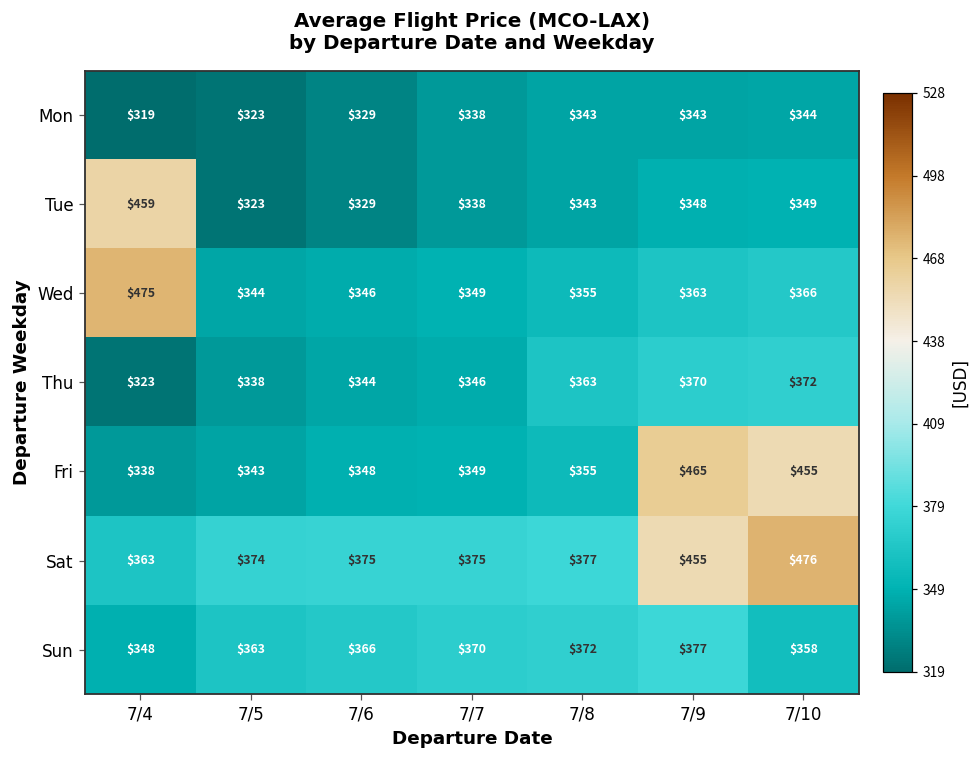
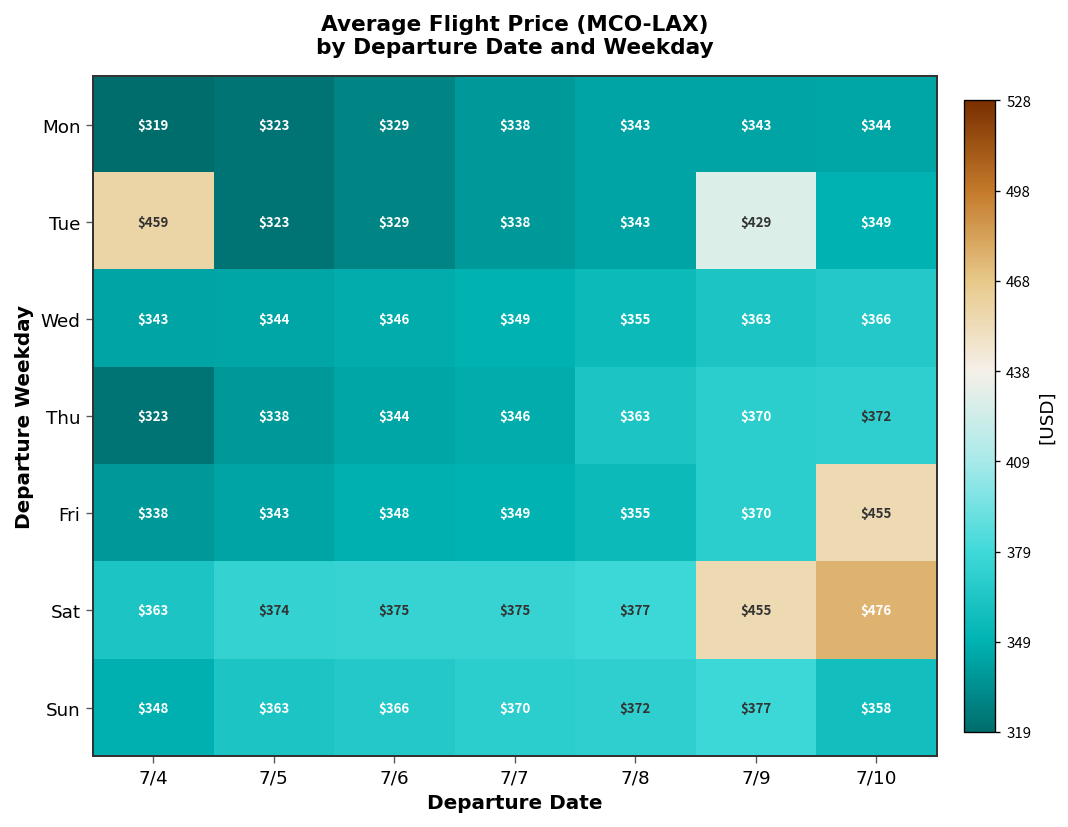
  {
    "Mon": {
      "7/4": "$319",
      "7/5": "$323",
      "7/6": "$329",
      "7/7": "$338",
      "7/8": "$343",
      "7/9": "$343",
      "7/10": "$344"
    },
    "Tue": {
      "7/4": "$459",
      "7/5": "$323",
      "7/6": "$329",
      "7/7": "$338",
      "7/8": "$343",
-     "7/9": "$348",
+     "7/9": "$429",
      "7/10": "$349"
    },
    "Wed": {
-     "7/4": "$475",
+     "7/4": "$343",
      "7/5": "$344",
      "7/6": "$346",
      "7/7": "$349",
      "7/8": "$355",
      "7/9": "$363",
      "7/10": "$366"
    },
    "Thu": {
      "7/4": "$323",
      "7/5": "$338",
      "7/6": "$344",
      "7/7": "$346",
      "7/8": "$363",
      "7/9": "$370",
      "7/10": "$372"
    },
    "Fri": {
      "7/4": "$338",
      "7/5": "$343",
      "7/6": "$348",
      "7/7": "$349",
      "7/8": "$355",
-     "7/9": "$465",
+     "7/9": "$370",
      "7/10": "$455"
    },
    "Sat": {
      "7/4": "$363",
      "7/5": "$374",
      "7/6": "$375",
      "7/7": "$375",
      "7/8": "$377",
      "7/9": "$455",
      "7/10": "$476"
    },
    "Sun": {
      "7/4": "$348",
      "7/5": "$363",
      "7/6": "$366",
      "7/7": "$370",
      "7/8": "$372",
      "7/9": "$377",
      "7/10": "$358"
    }
  }
